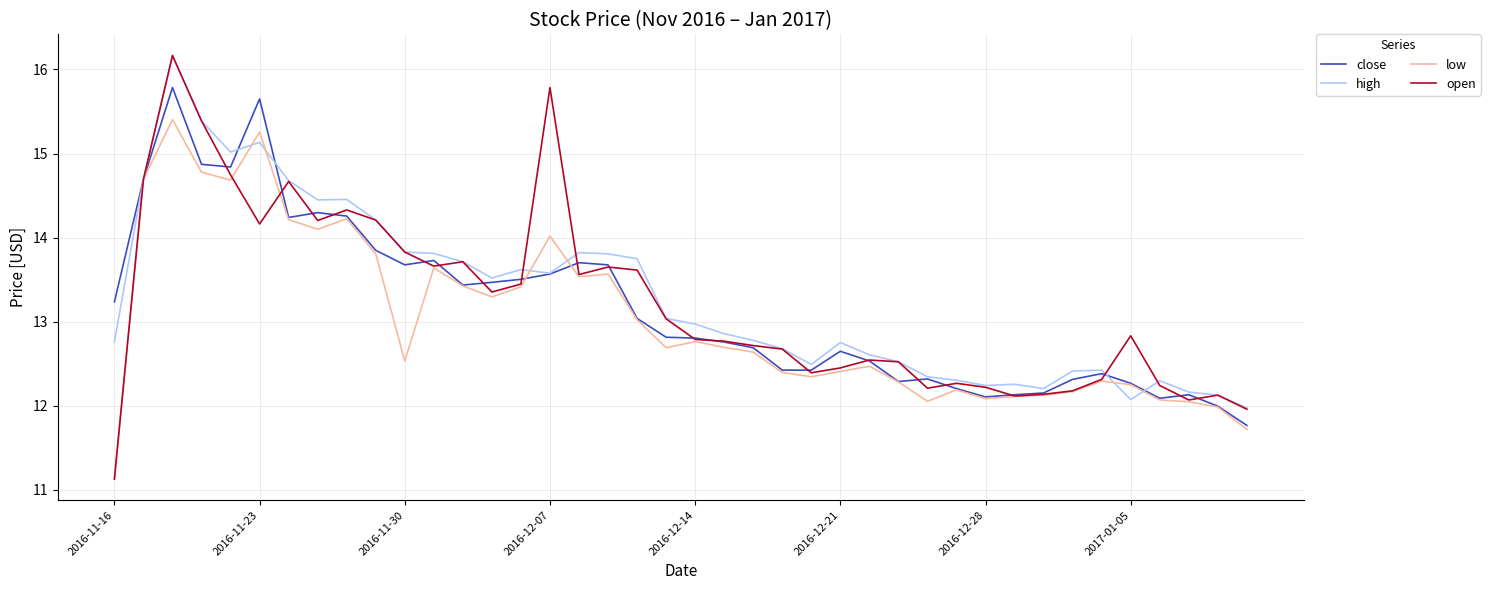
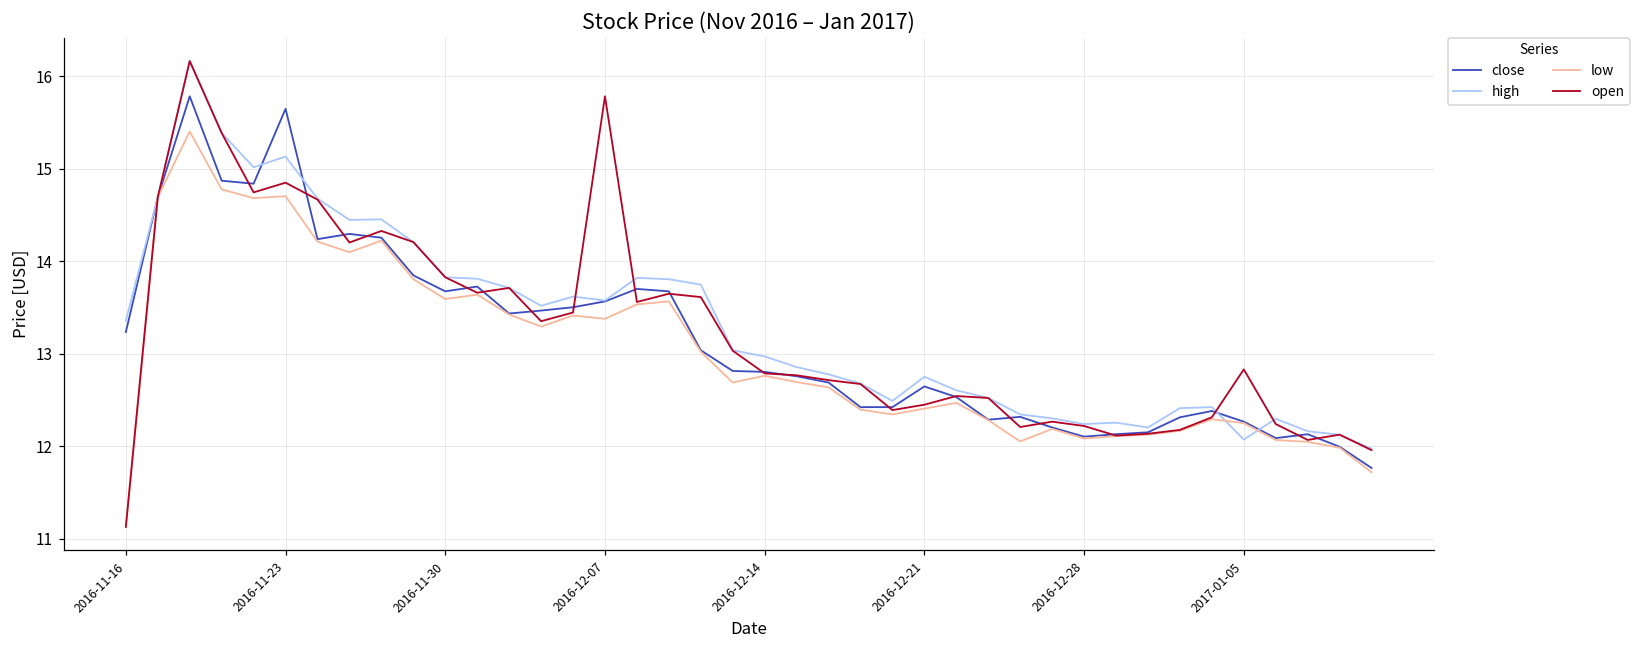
  {
    "close": {
      "2016-11-16": 13.2,
      "2016-11-23": 15.7,
      "2016-11-30": 13.7,
      "2016-12-21": 12.6
    },
    "high": {
-     "2016-11-16": 12.8,
+     "2016-11-16": 13.4,
      "2016-11-23": 15.1,
      "2016-12-14": 13.0,
      "2016-12-21": 12.8,
      "2017-01-05": 12.1
    },
    "low": {
-     "2016-11-23": 15.3,
-     "2016-11-30": 12.5,
-     "2016-12-07": 14.0,
+     "2016-11-23": 14.7,
+     "2016-11-30": 13.6,
+     "2016-12-07": 13.4,
      "2016-12-21": 12.4
    },
    "open": {
-     "2016-11-23": 14.2,
+     "2016-11-23": 14.9,
      "2016-12-07": 15.8,
      "2016-12-21": 12.5,
      "2017-01-05": 12.8
    }
  }
